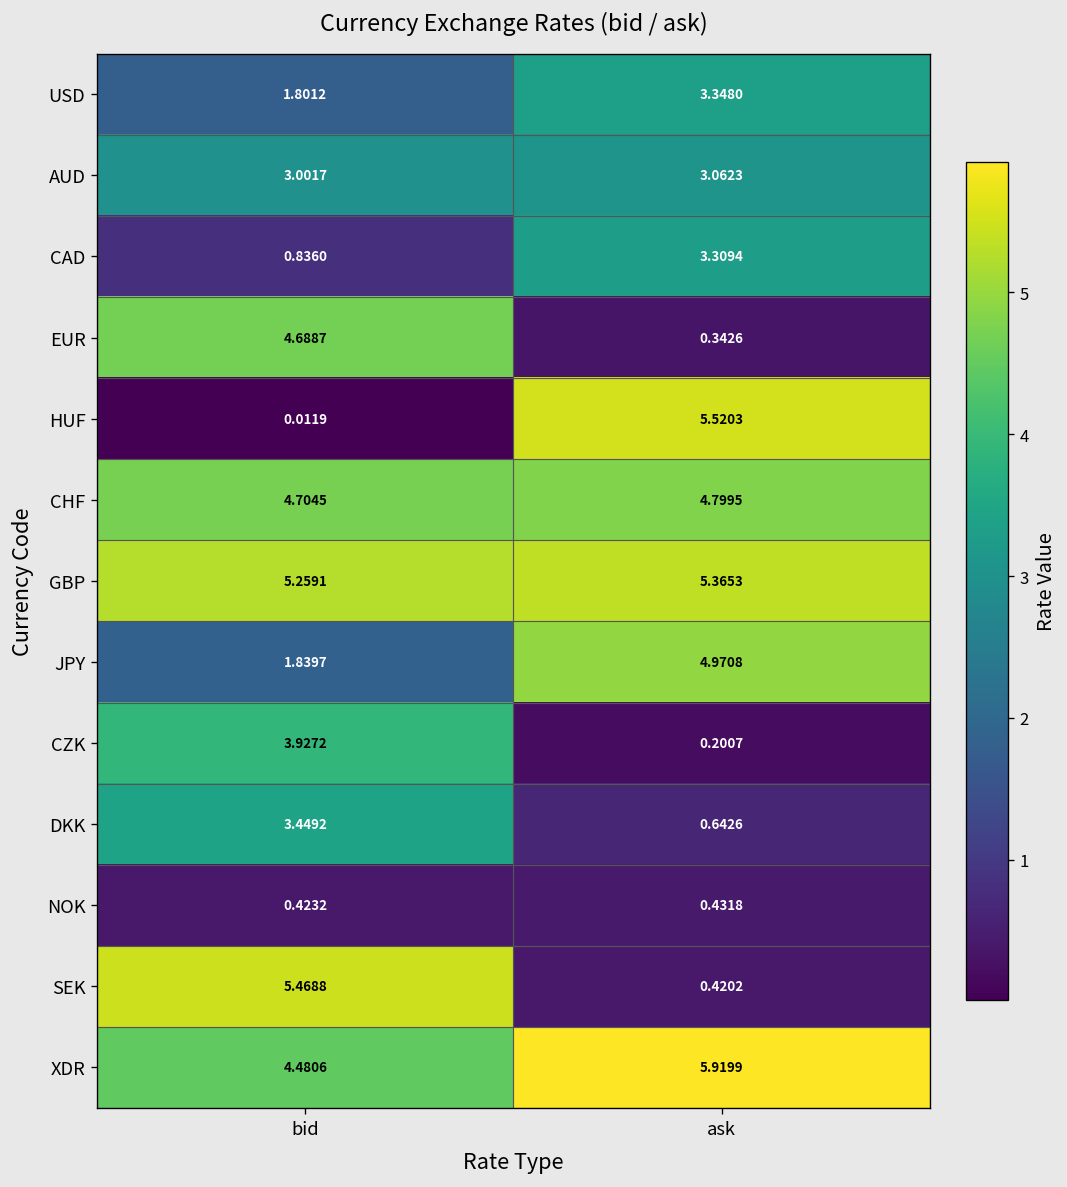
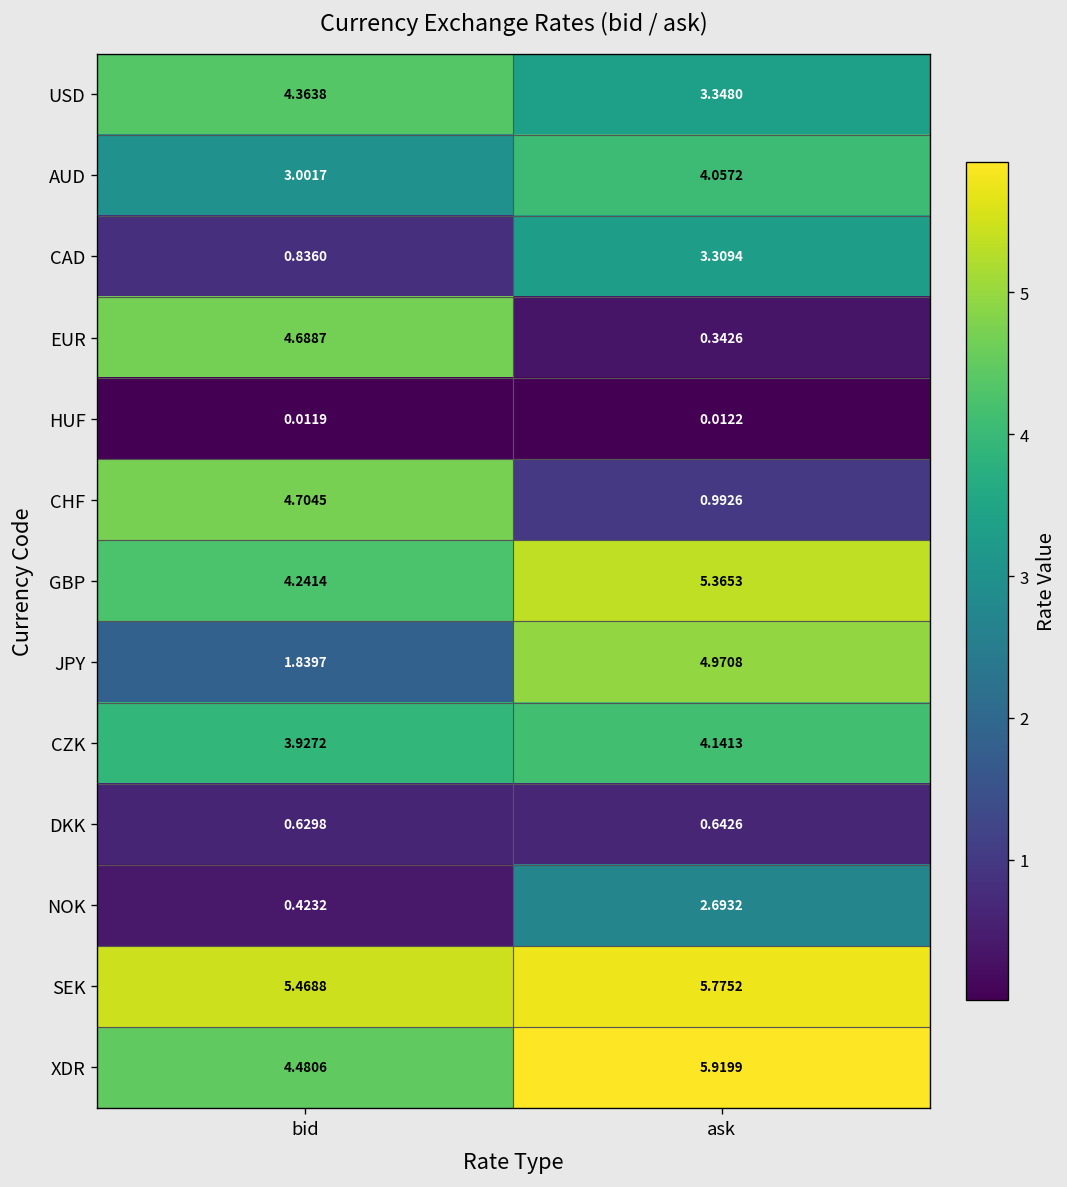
  {
    "USD": {
-     "bid": 1.8012,
+     "bid": 4.3638,
      "ask": 3.3480
    },
    "AUD": {
      "bid": 3.0017,
-     "ask": 3.0623
+     "ask": 4.0572
    },
    "CAD": {
      "bid": 0.8360,
      "ask": 3.3094
    },
    "EUR": {
      "bid": 4.6887,
      "ask": 0.3426
    },
    "HUF": {
      "bid": 0.0119,
-     "ask": 5.5203
+     "ask": 0.0122
    },
    "CHF": {
      "bid": 4.7045,
-     "ask": 4.7995
+     "ask": 0.9926
    },
    "GBP": {
-     "bid": 5.2591,
+     "bid": 4.2414,
      "ask": 5.3653
    },
    "JPY": {
      "bid": 1.8397,
      "ask": 4.9708
    },
    "CZK": {
      "bid": 3.9272,
-     "ask": 0.2007
+     "ask": 4.1413
    },
    "DKK": {
-     "bid": 3.4492,
+     "bid": 0.6298,
      "ask": 0.6426
    },
    "NOK": {
      "bid": 0.4232,
-     "ask": 0.4318
+     "ask": 2.6932
    },
    "SEK": {
      "bid": 5.4688,
-     "ask": 0.4202
+     "ask": 5.7752
    },
    "XDR": {
      "bid": 4.4806,
      "ask": 5.9199
    }
  }
